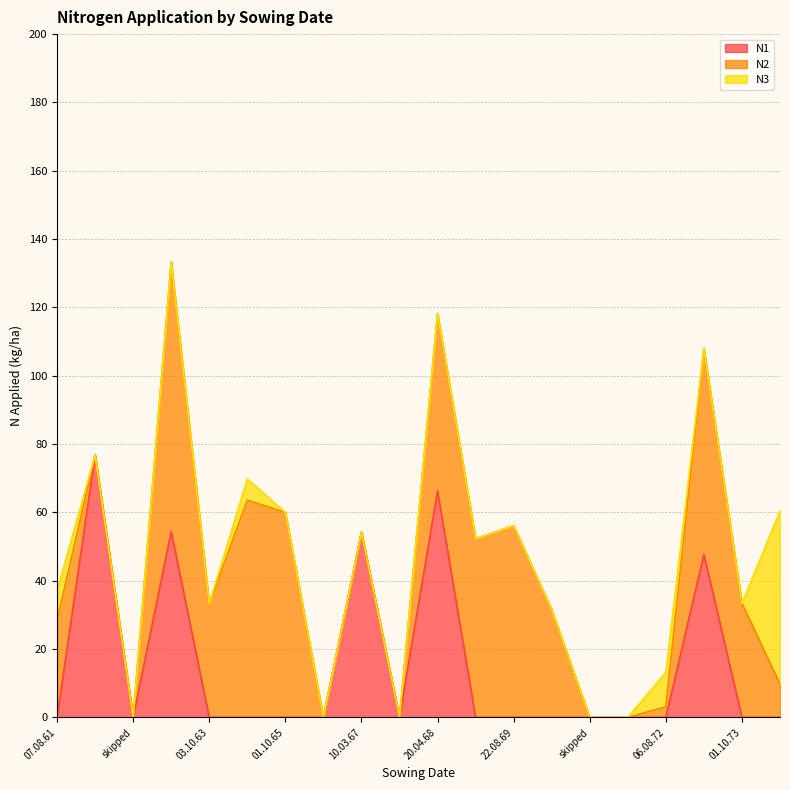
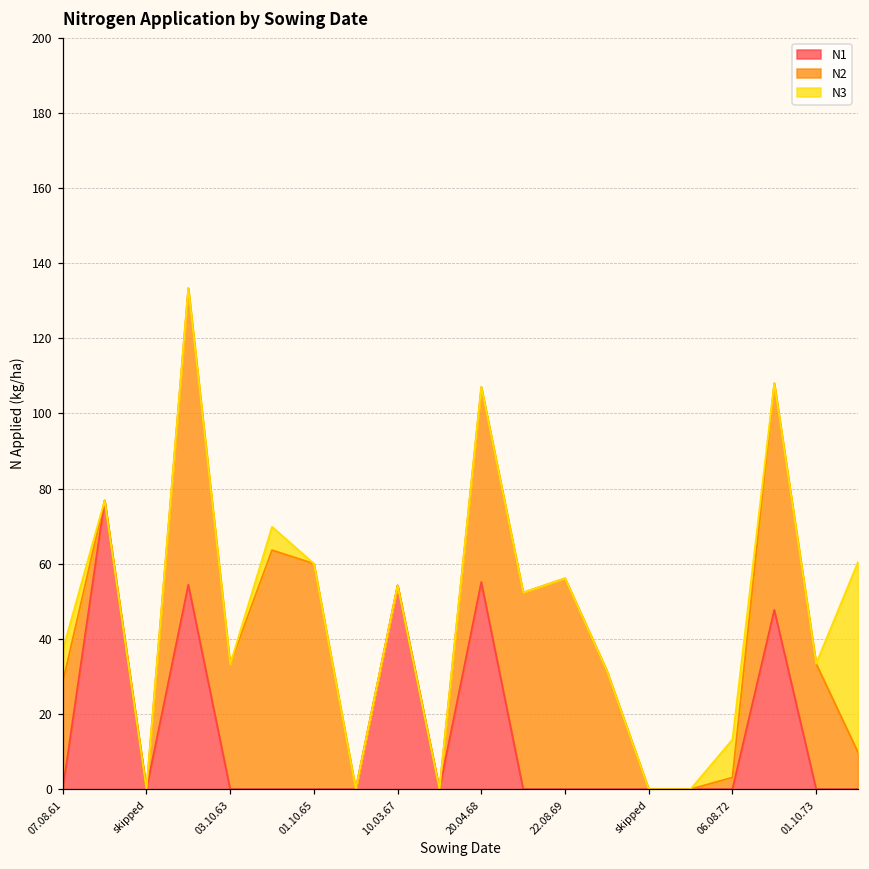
  {
    "N1": {
      "07.08.61": 0,
      "03.10.63": 0,
      "01.10.65": 0,
-     "20.04.68": 66,
+     "20.04.68": 55,
      "22.08.69": 0,
      "06.08.72": 0,
      "01.10.73": 0
    },
    "N2": {
      "07.08.61": 28,
      "06.08.72": 3
    },
    "N3": {
      "07.08.61": 9,
      "06.08.72": 10
    }
  }
